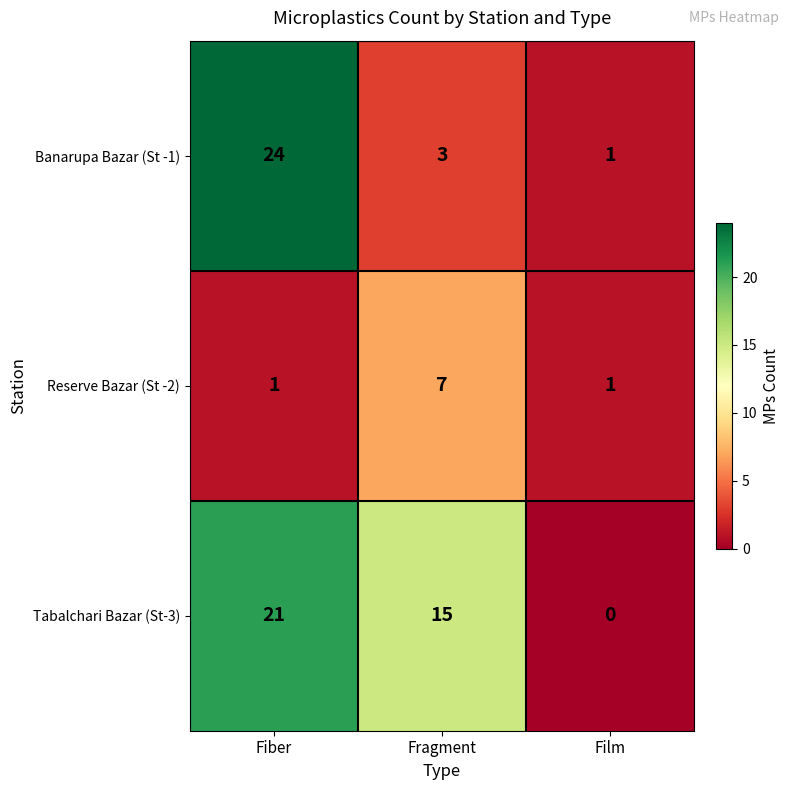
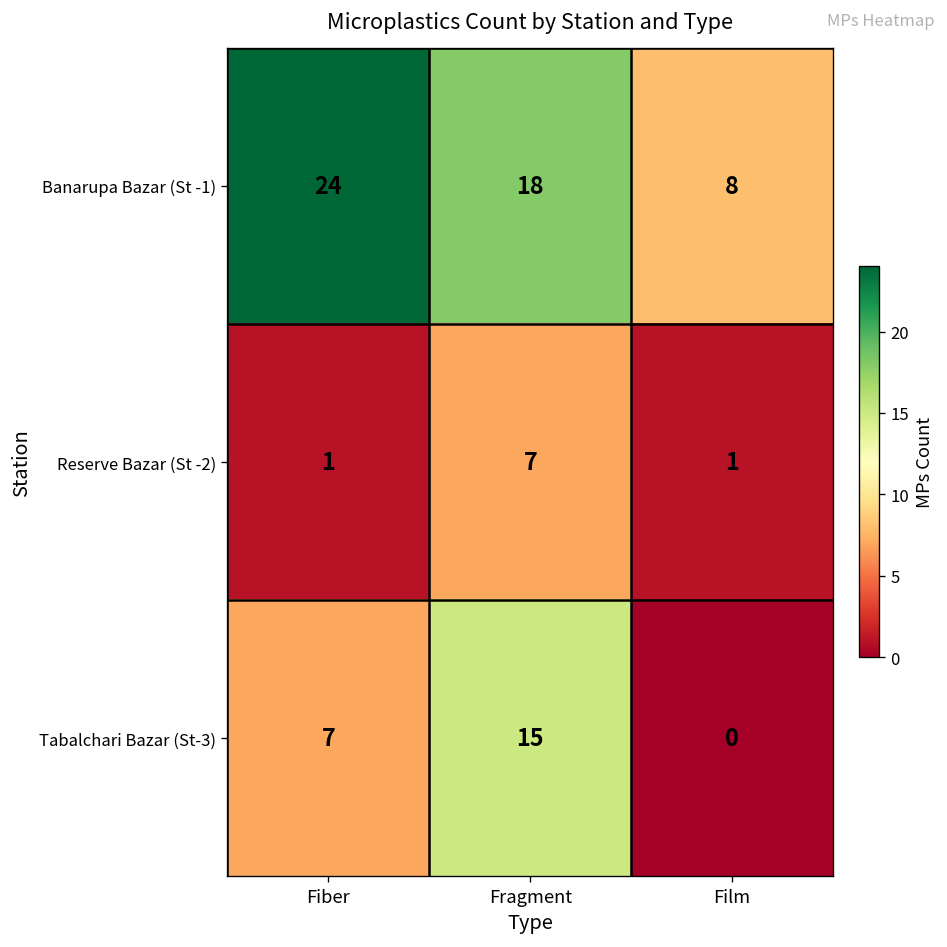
  {
    "Banarupa Bazar (St -1)": {
      "Fiber": 24,
-     "Fragment": 3,
-     "Film": 1
+     "Fragment": 18,
+     "Film": 8
    },
    "Reserve Bazar (St -2)": {
      "Fiber": 1,
      "Fragment": 7,
      "Film": 1
    },
    "Tabalchari Bazar (St-3)": {
-     "Fiber": 21,
+     "Fiber": 7,
      "Fragment": 15,
      "Film": 0
    }
  }
